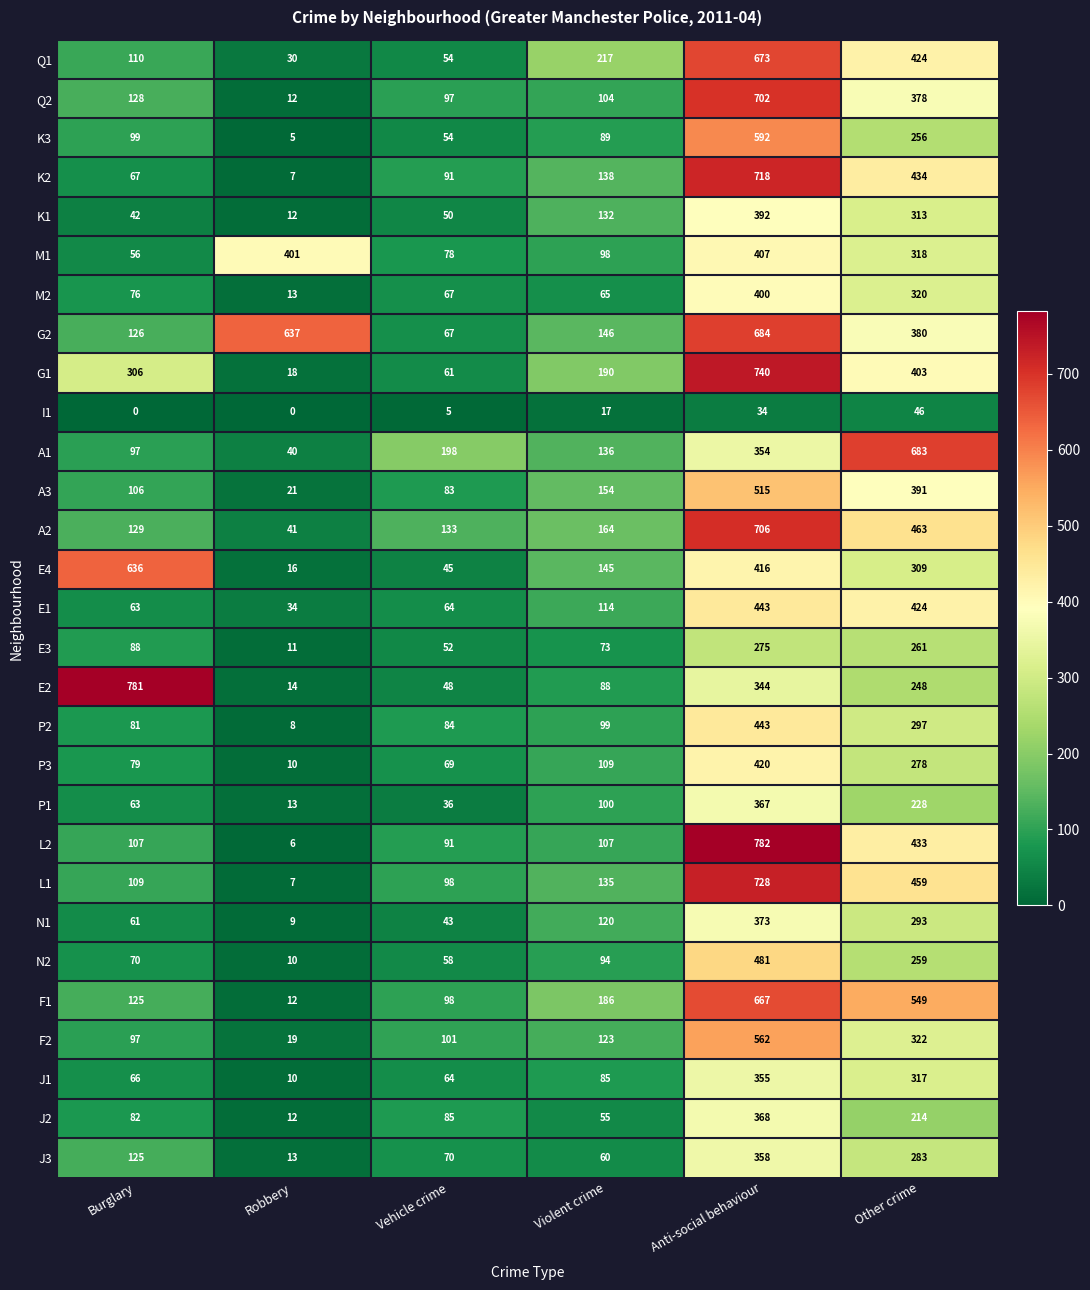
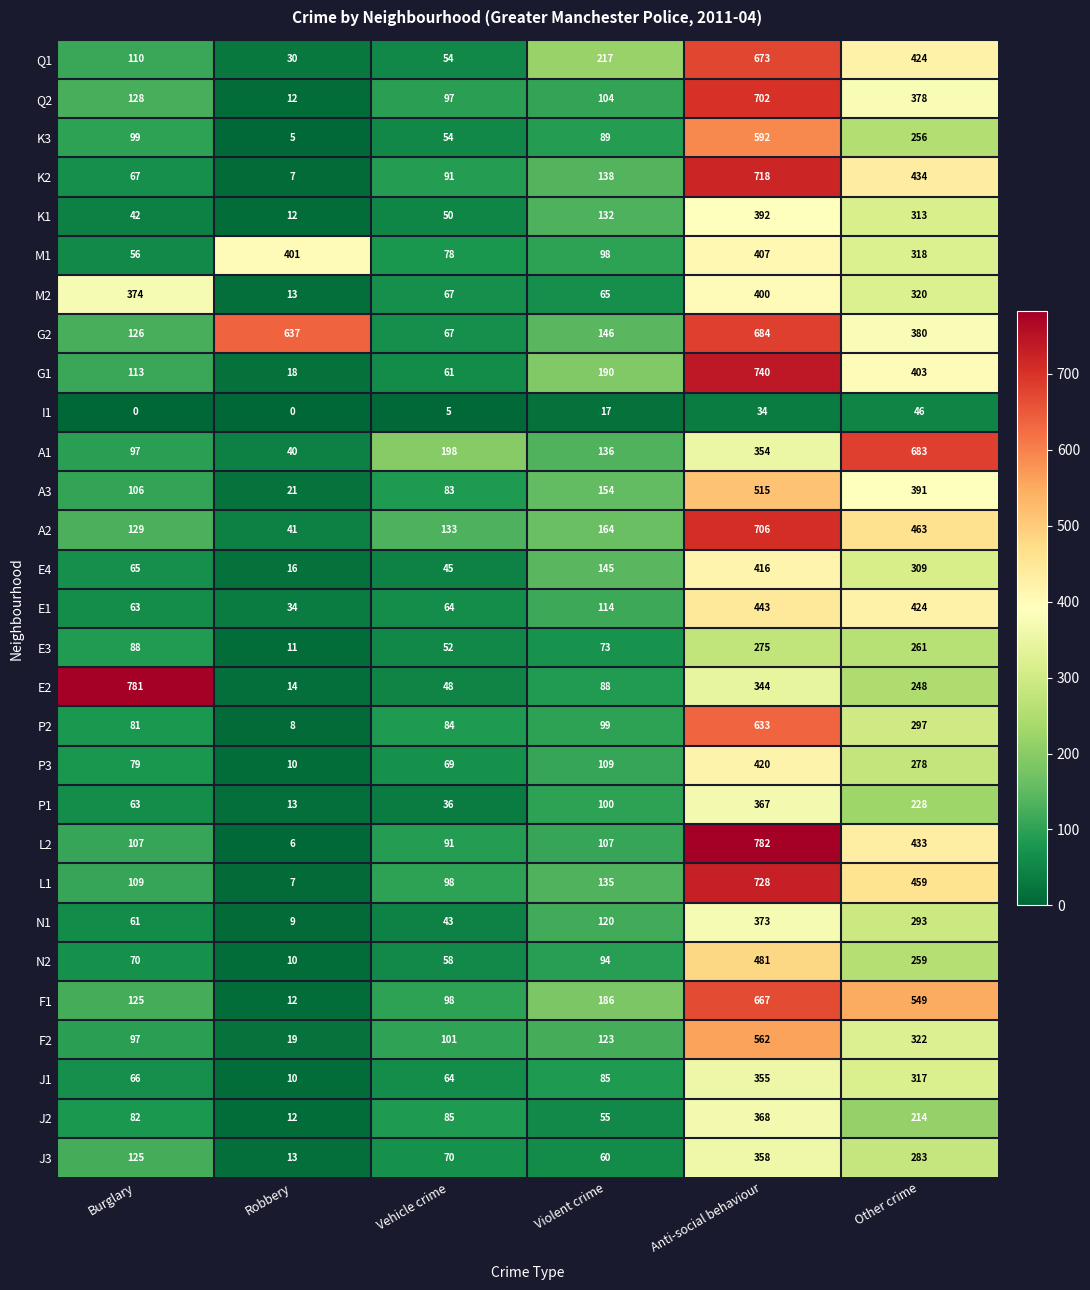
  {
    "Q1": {
      "Burglary": 110,
      "Robbery": 30,
      "Vehicle crime": 54,
      "Violent crime": 217,
      "Anti-social behaviour": 673,
      "Other crime": 424
    },
    "Q2": {
      "Burglary": 128,
      "Robbery": 12,
      "Vehicle crime": 97,
      "Violent crime": 104,
      "Anti-social behaviour": 702,
      "Other crime": 378
    },
    "K3": {
      "Burglary": 99,
      "Robbery": 5,
      "Vehicle crime": 54,
      "Violent crime": 89,
      "Anti-social behaviour": 592,
      "Other crime": 256
    },
    "K2": {
      "Burglary": 67,
      "Robbery": 7,
      "Vehicle crime": 91,
      "Violent crime": 138,
      "Anti-social behaviour": 718,
      "Other crime": 434
    },
    "K1": {
      "Burglary": 42,
      "Robbery": 12,
      "Vehicle crime": 50,
      "Violent crime": 132,
      "Anti-social behaviour": 392,
      "Other crime": 313
    },
    "M1": {
      "Burglary": 56,
      "Robbery": 401,
      "Vehicle crime": 78,
      "Violent crime": 98,
      "Anti-social behaviour": 407,
      "Other crime": 318
    },
    "M2": {
-     "Burglary": 76,
+     "Burglary": 374,
      "Robbery": 13,
      "Vehicle crime": 67,
      "Violent crime": 65,
      "Anti-social behaviour": 400,
      "Other crime": 320
    },
    "G2": {
      "Burglary": 126,
      "Robbery": 637,
      "Vehicle crime": 67,
      "Violent crime": 146,
      "Anti-social behaviour": 684,
      "Other crime": 380
    },
    "G1": {
-     "Burglary": 306,
+     "Burglary": 113,
      "Robbery": 18,
      "Vehicle crime": 61,
      "Violent crime": 190,
      "Anti-social behaviour": 740,
      "Other crime": 403
    },
    "I1": {
      "Burglary": 0,
      "Robbery": 0,
      "Vehicle crime": 5,
      "Violent crime": 17,
      "Anti-social behaviour": 34,
      "Other crime": 46
    },
    "A1": {
      "Burglary": 97,
      "Robbery": 40,
      "Vehicle crime": 198,
      "Violent crime": 136,
      "Anti-social behaviour": 354,
      "Other crime": 683
    },
    "A3": {
      "Burglary": 106,
      "Robbery": 21,
      "Vehicle crime": 83,
      "Violent crime": 154,
      "Anti-social behaviour": 515,
      "Other crime": 391
    },
    "A2": {
      "Burglary": 129,
      "Robbery": 41,
      "Vehicle crime": 133,
      "Violent crime": 164,
      "Anti-social behaviour": 706,
      "Other crime": 463
    },
    "E4": {
-     "Burglary": 636,
+     "Burglary": 65,
      "Robbery": 16,
      "Vehicle crime": 45,
      "Violent crime": 145,
      "Anti-social behaviour": 416,
      "Other crime": 309
    },
    "E1": {
      "Burglary": 63,
      "Robbery": 34,
      "Vehicle crime": 64,
      "Violent crime": 114,
      "Anti-social behaviour": 443,
      "Other crime": 424
    },
    "E3": {
      "Burglary": 88,
      "Robbery": 11,
      "Vehicle crime": 52,
      "Violent crime": 73,
      "Anti-social behaviour": 275,
      "Other crime": 261
    },
    "E2": {
      "Burglary": 781,
      "Robbery": 14,
      "Vehicle crime": 48,
      "Violent crime": 88,
      "Anti-social behaviour": 344,
      "Other crime": 248
    },
    "P2": {
      "Burglary": 81,
      "Robbery": 8,
      "Vehicle crime": 84,
      "Violent crime": 99,
-     "Anti-social behaviour": 443,
+     "Anti-social behaviour": 633,
      "Other crime": 297
    },
    "P3": {
      "Burglary": 79,
      "Robbery": 10,
      "Vehicle crime": 69,
      "Violent crime": 109,
      "Anti-social behaviour": 420,
      "Other crime": 278
    },
    "P1": {
      "Burglary": 63,
      "Robbery": 13,
      "Vehicle crime": 36,
      "Violent crime": 100,
      "Anti-social behaviour": 367,
      "Other crime": 228
    },
    "L2": {
      "Burglary": 107,
      "Robbery": 6,
      "Vehicle crime": 91,
      "Violent crime": 107,
      "Anti-social behaviour": 782,
      "Other crime": 433
    },
    "L1": {
      "Burglary": 109,
      "Robbery": 7,
      "Vehicle crime": 98,
      "Violent crime": 135,
      "Anti-social behaviour": 728,
      "Other crime": 459
    },
    "N1": {
      "Burglary": 61,
      "Robbery": 9,
      "Vehicle crime": 43,
      "Violent crime": 120,
      "Anti-social behaviour": 373,
      "Other crime": 293
    },
    "N2": {
      "Burglary": 70,
      "Robbery": 10,
      "Vehicle crime": 58,
      "Violent crime": 94,
      "Anti-social behaviour": 481,
      "Other crime": 259
    },
    "F1": {
      "Burglary": 125,
      "Robbery": 12,
      "Vehicle crime": 98,
      "Violent crime": 186,
      "Anti-social behaviour": 667,
      "Other crime": 549
    },
    "F2": {
      "Burglary": 97,
      "Robbery": 19,
      "Vehicle crime": 101,
      "Violent crime": 123,
      "Anti-social behaviour": 562,
      "Other crime": 322
    },
    "J1": {
      "Burglary": 66,
      "Robbery": 10,
      "Vehicle crime": 64,
      "Violent crime": 85,
      "Anti-social behaviour": 355,
      "Other crime": 317
    },
    "J2": {
      "Burglary": 82,
      "Robbery": 12,
      "Vehicle crime": 85,
      "Violent crime": 55,
      "Anti-social behaviour": 368,
      "Other crime": 214
    },
    "J3": {
      "Burglary": 125,
      "Robbery": 13,
      "Vehicle crime": 70,
      "Violent crime": 60,
      "Anti-social behaviour": 358,
      "Other crime": 283
    }
  }
